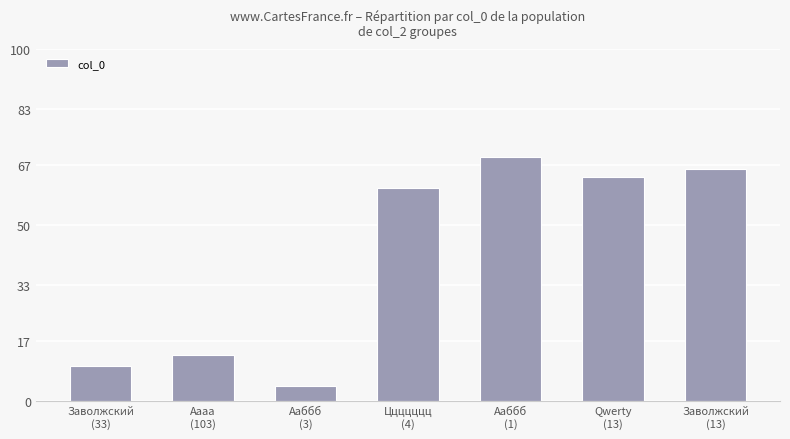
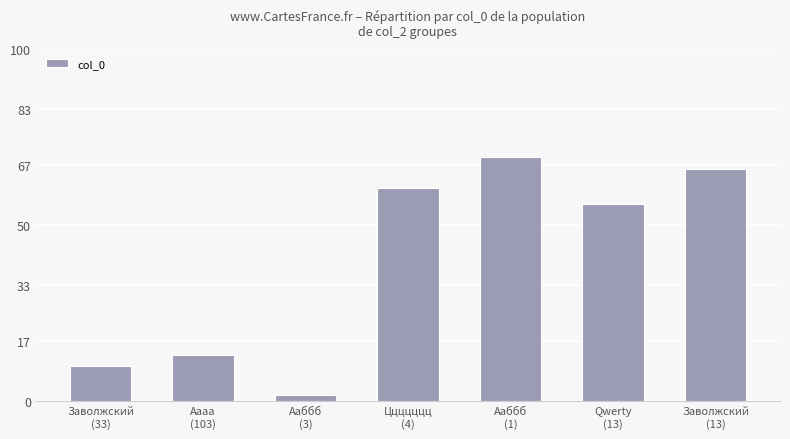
  {
    "Заволжский (33)": 10,
    "Аааа (103)": 13,
-   "Ааббб (3)": 4,
+   "Ааббб (3)": 2,
    "Ццццццц (4)": 61,
    "Ааббб (1)": 69,
-   "Qwerty (13)": 64,
+   "Qwerty (13)": 56,
    "Заволжский (13)": 66
  }
